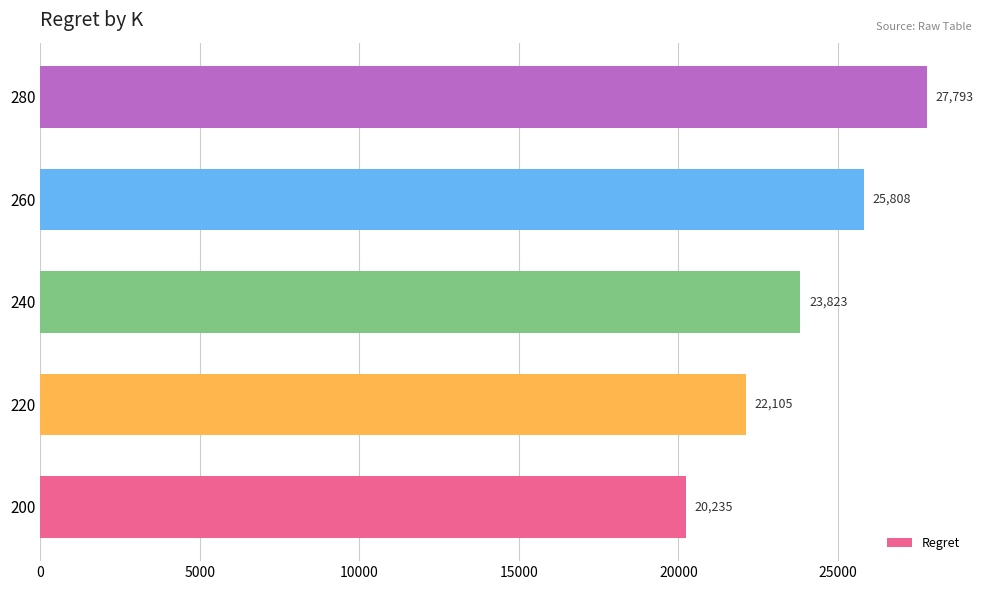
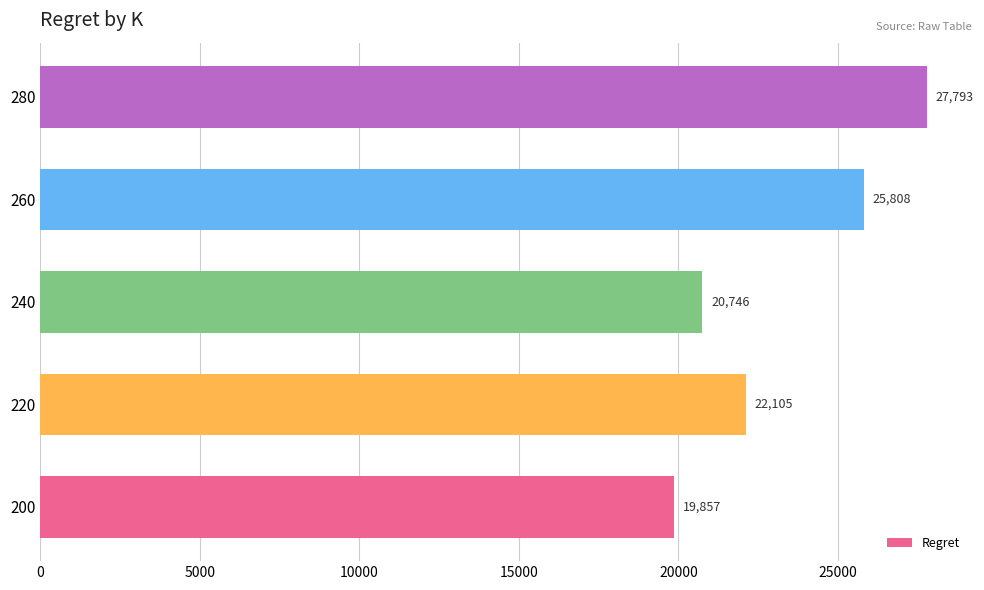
  {
    "280": "27,793",
    "260": "25,808",
-   "240": "23,823",
+   "240": "20,746",
    "220": "22,105",
-   "200": "20,235"
+   "200": "19,857"
  }
